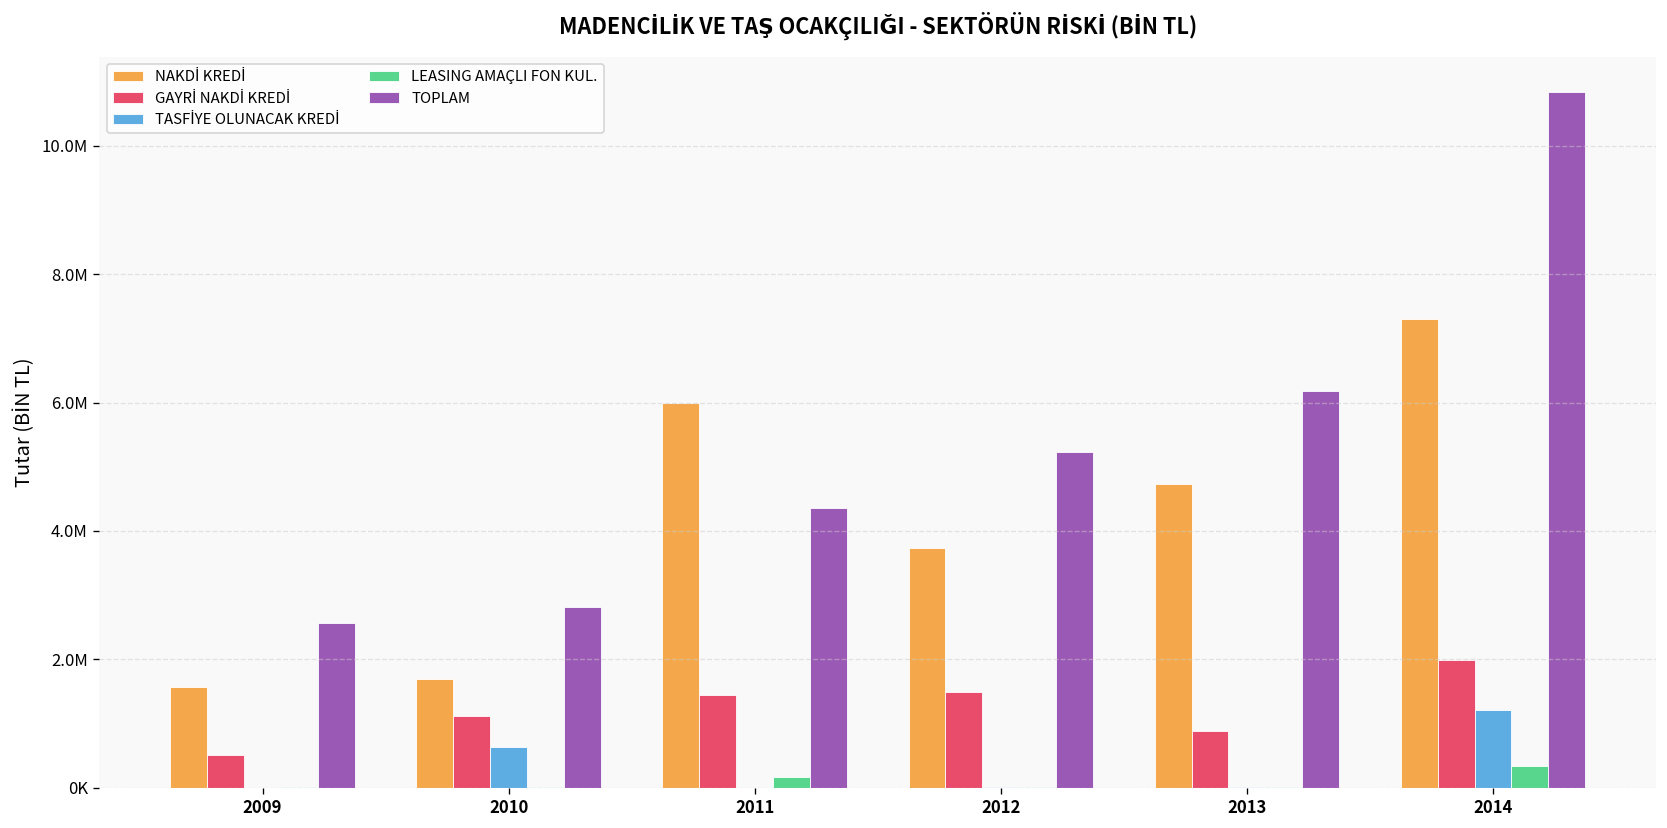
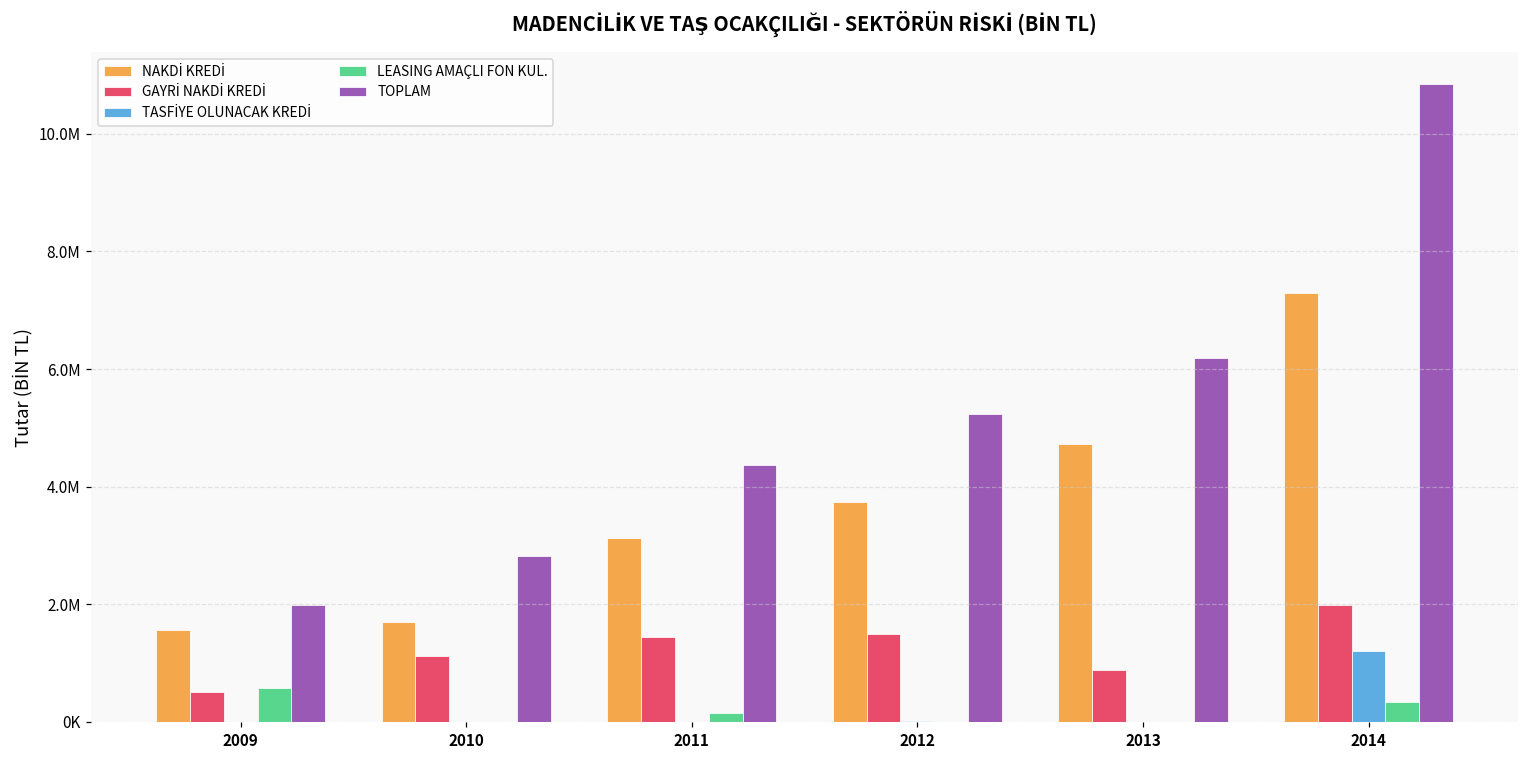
  {
    "NAKDİ KREDİ": {
      "2009": 1600000,
      "2010": 1700000,
-     "2011": 6000000,
+     "2011": 3100000,
      "2012": 3700000,
      "2013": 4700000,
      "2014": 7300000
    },
    "GAYRİ NAKDİ KREDİ": {
      "2009": 500000,
      "2010": 1100000,
      "2011": 1400000,
      "2012": 1500000,
      "2013": 900000,
      "2014": 2000000
    },
    "TASFİYE OLUNACAK KREDİ": {
      "2009": 0,
-     "2010": 600000,
+     "2010": 0,
      "2011": 0,
      "2014": 1200000
    },
    "LEASING AMAÇLI FON KUL.": {
-     "2009": 0,
+     "2009": 600000,
      "2011": 200000,
      "2014": 300000
    },
    "TOPLAM": {
-     "2009": 2600000,
+     "2009": 2000000,
      "2010": 2800000,
      "2011": 4400000,
      "2012": 5200000,
      "2013": 6200000,
      "2014": 10800000
    }
  }
